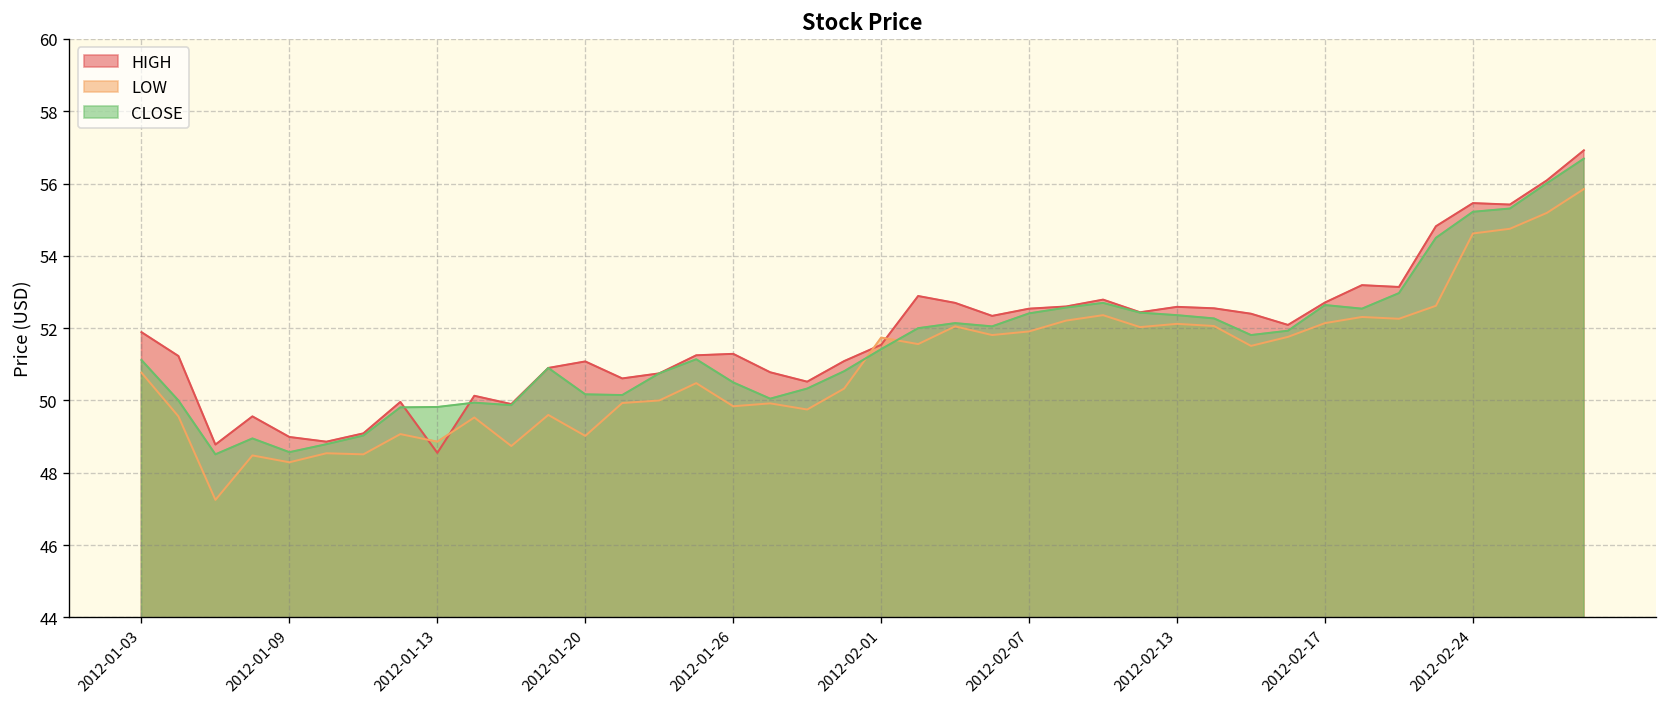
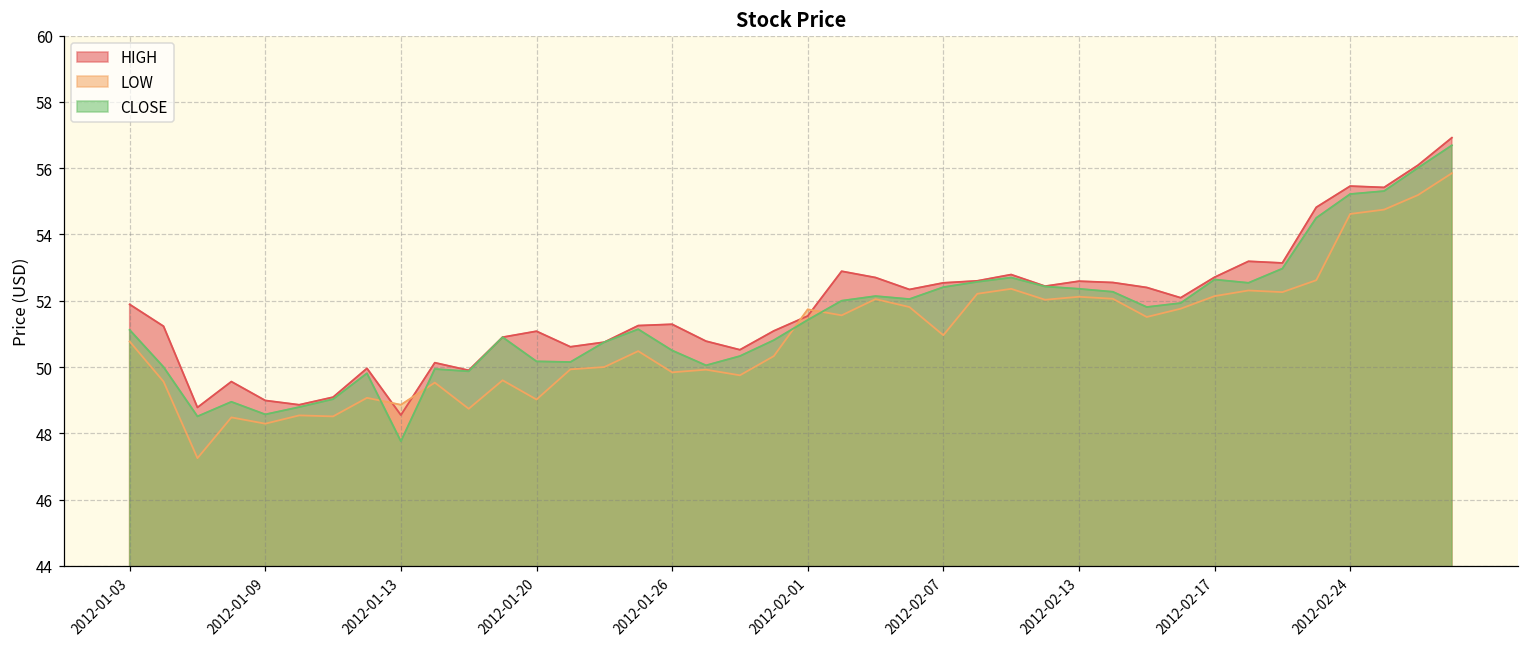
  {
    "HIGH": {
      "2012-01-03": 51.9,
      "2012-01-09": 49.0,
      "2012-01-13": 48.6,
      "2012-01-20": 51.1,
      "2012-01-26": 51.3,
      "2012-02-01": 51.5,
      "2012-02-07": 52.5,
      "2012-02-13": 52.6,
      "2012-02-24": 55.5
    },
    "LOW": {
      "2012-01-03": 50.8,
      "2012-01-09": 48.3,
      "2012-01-13": 48.9,
      "2012-01-20": 49.0,
      "2012-01-26": 49.8,
      "2012-02-01": 51.7,
-     "2012-02-07": 51.9,
+     "2012-02-07": 51.0,
      "2012-02-13": 52.1,
      "2012-02-17": 52.1,
      "2012-02-24": 54.6
    },
    "CLOSE": {
      "2012-01-03": 51.1,
      "2012-01-09": 48.6,
-     "2012-01-13": 49.8,
+     "2012-01-13": 47.8,
      "2012-01-20": 50.2,
      "2012-01-26": 50.5,
      "2012-02-01": 51.4,
      "2012-02-07": 52.4,
      "2012-02-13": 52.4,
      "2012-02-24": 55.2
    }
  }
